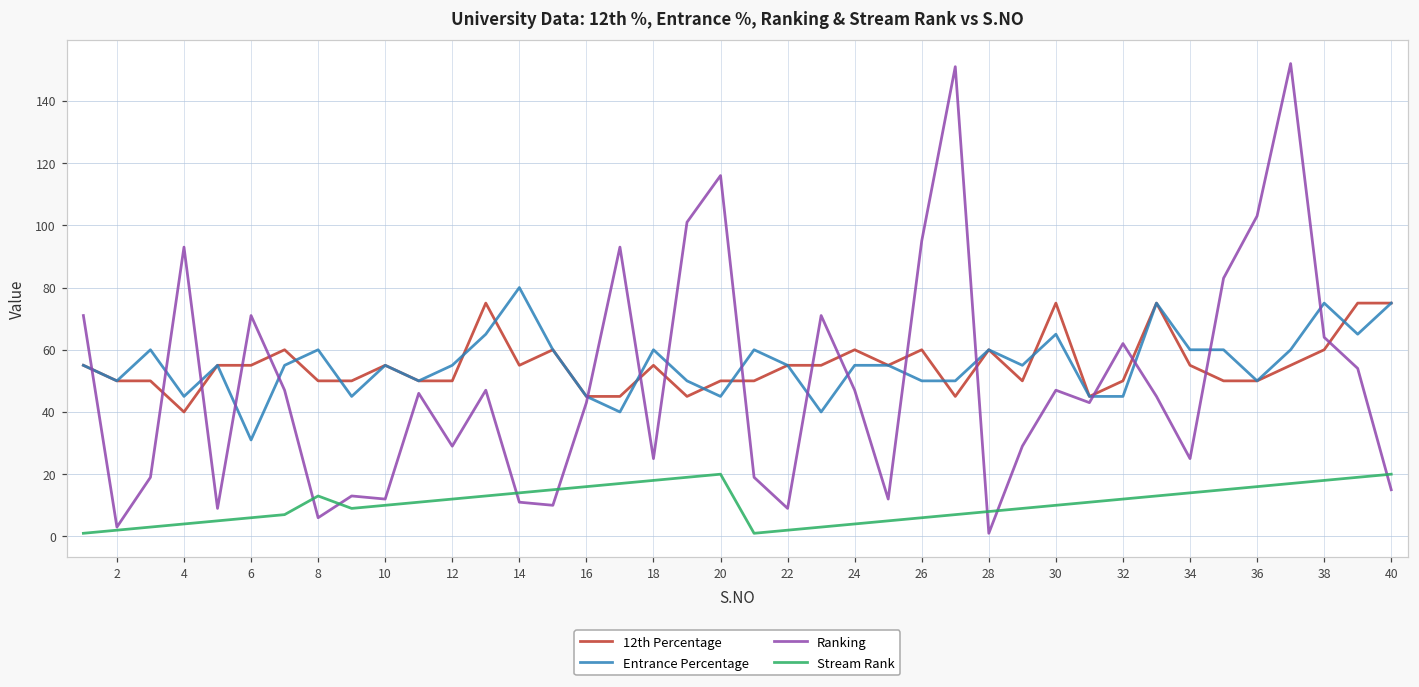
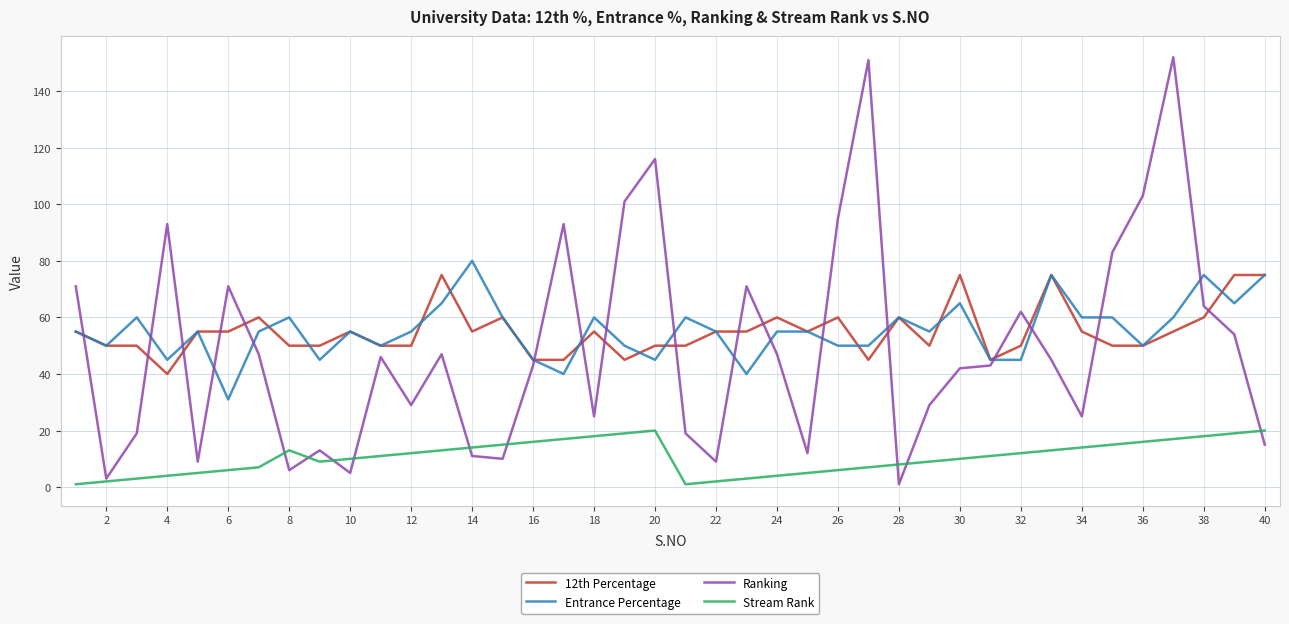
  {
    "12th Percentage": {
      "4": 40,
      "6": 55,
      "8": 50,
      "12": 50,
      "14": 55,
      "18": 55,
      "20": 50,
      "24": 60,
      "26": 60,
      "30": 75,
      "32": 50,
      "34": 55,
      "38": 60
    },
    "Entrance Percentage": {
      "4": 45,
      "6": 31,
      "8": 60,
      "12": 55,
      "14": 80,
      "18": 60,
      "20": 45,
      "24": 55,
      "26": 50,
      "30": 65,
      "32": 45,
      "34": 60,
      "38": 75
    },
    "Ranking": {
      "2": 3,
      "4": 93,
      "6": 71,
      "8": 6,
-     "10": 12,
+     "10": 5,
      "12": 29,
      "14": 11,
      "16": 43,
      "18": 25,
      "20": 116,
      "22": 9,
      "24": 47,
      "26": 95,
      "28": 1,
-     "30": 47,
+     "30": 42,
      "32": 62,
      "34": 25,
      "36": 103,
      "38": 64,
      "40": 15
    },
    "Stream Rank": {
      "2": 2,
      "4": 4,
      "6": 6,
      "8": 13,
      "10": 10,
      "12": 12,
      "14": 14,
      "16": 16,
      "18": 18,
      "20": 20,
      "22": 2,
      "24": 4,
      "26": 6,
      "28": 8,
      "30": 10,
      "32": 12,
      "34": 14,
      "36": 16,
      "38": 18,
      "40": 20
    }
  }
